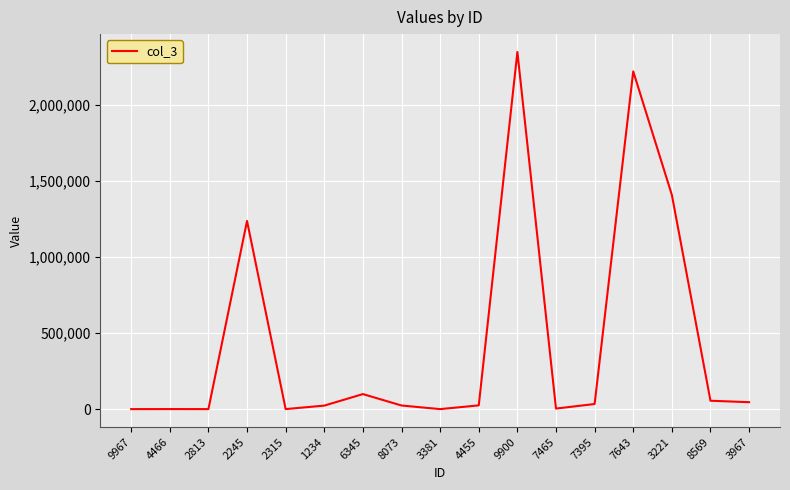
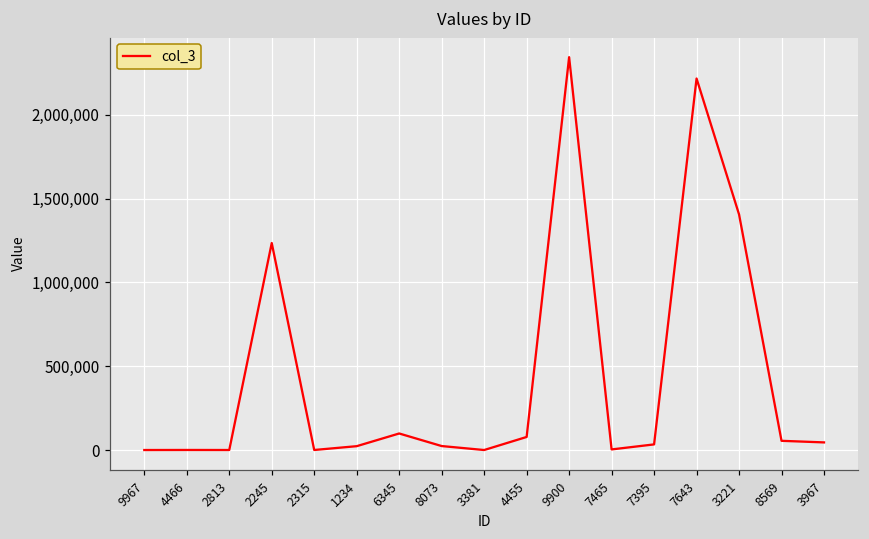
  {
    "9967": "0",
    "4466": "0",
    "2813": "0",
    "2245": "1,240,000",
    "2315": "0",
    "1234": "20,000",
    "6345": "100,000",
    "8073": "20,000",
    "3381": "0",
-   "4455": "20,000",
+   "4455": "80,000",
    "9900": "2,350,000",
    "7465": "0",
    "7395": "30,000",
    "7643": "2,220,000",
    "3221": "1,410,000",
    "8569": "60,000",
    "3967": "50,000"
  }
